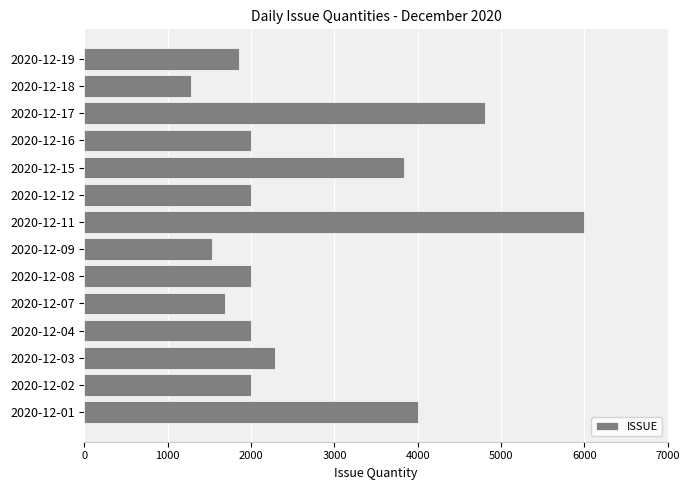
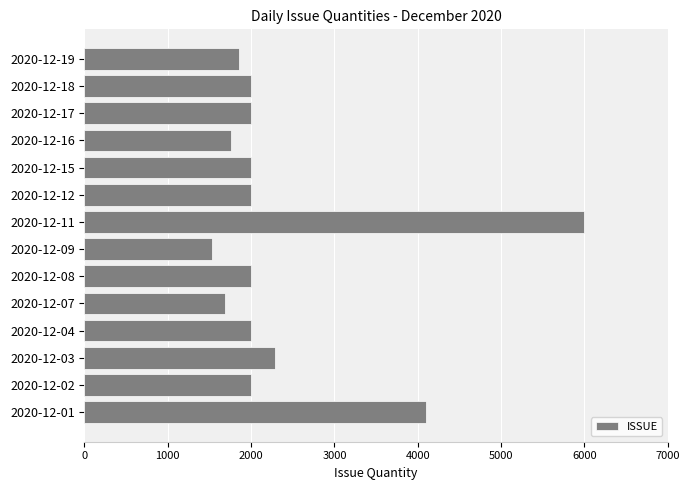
  {
    "2020-12-19": 1900,
-   "2020-12-18": 1300,
-   "2020-12-17": 4800,
-   "2020-12-16": 2000,
-   "2020-12-15": 3800,
+   "2020-12-18": 2000,
+   "2020-12-17": 2000,
+   "2020-12-16": 1800,
+   "2020-12-15": 2000,
    "2020-12-12": 2000,
    "2020-12-11": 6000,
    "2020-12-09": 1500,
    "2020-12-08": 2000,
    "2020-12-07": 1700,
    "2020-12-04": 2000,
    "2020-12-03": 2300,
    "2020-12-02": 2000,
-   "2020-12-01": 4000
+   "2020-12-01": 4100
  }
